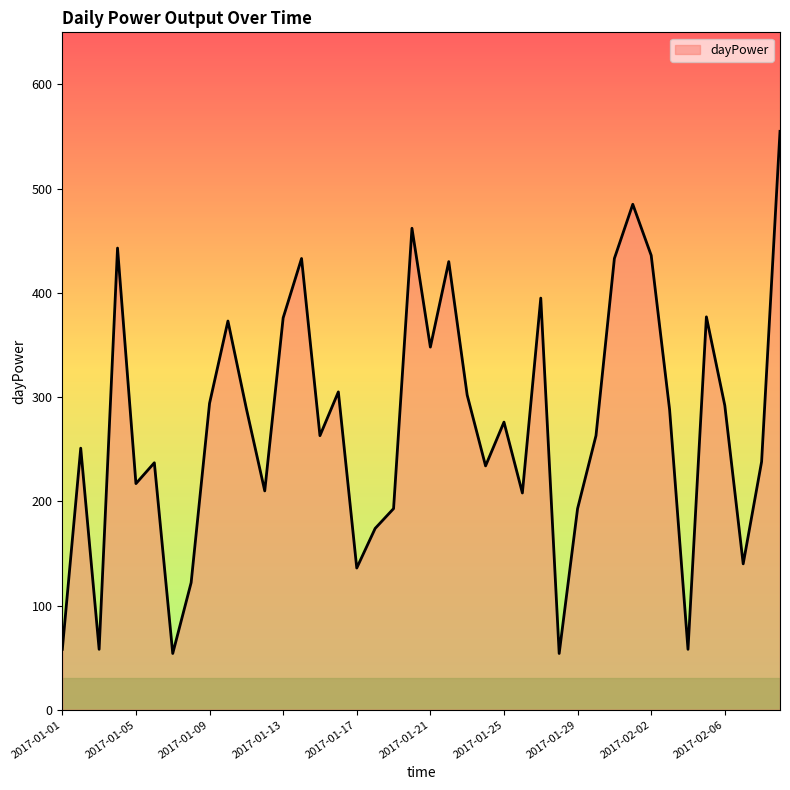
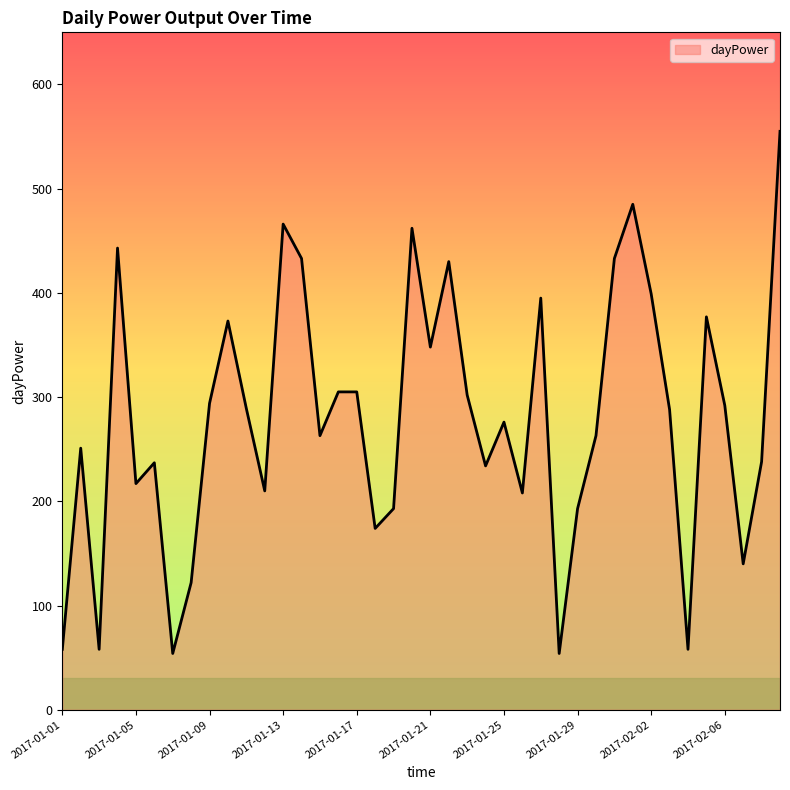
  {
    "2017-01-01": 58,
    "2017-01-05": 217,
    "2017-01-09": 294,
-   "2017-01-13": 376,
-   "2017-01-17": 136,
+   "2017-01-13": 466,
+   "2017-01-17": 305,
    "2017-01-21": 348,
    "2017-01-25": 276,
    "2017-01-29": 193,
-   "2017-02-02": 436,
+   "2017-02-02": 399,
    "2017-02-06": 292
  }
